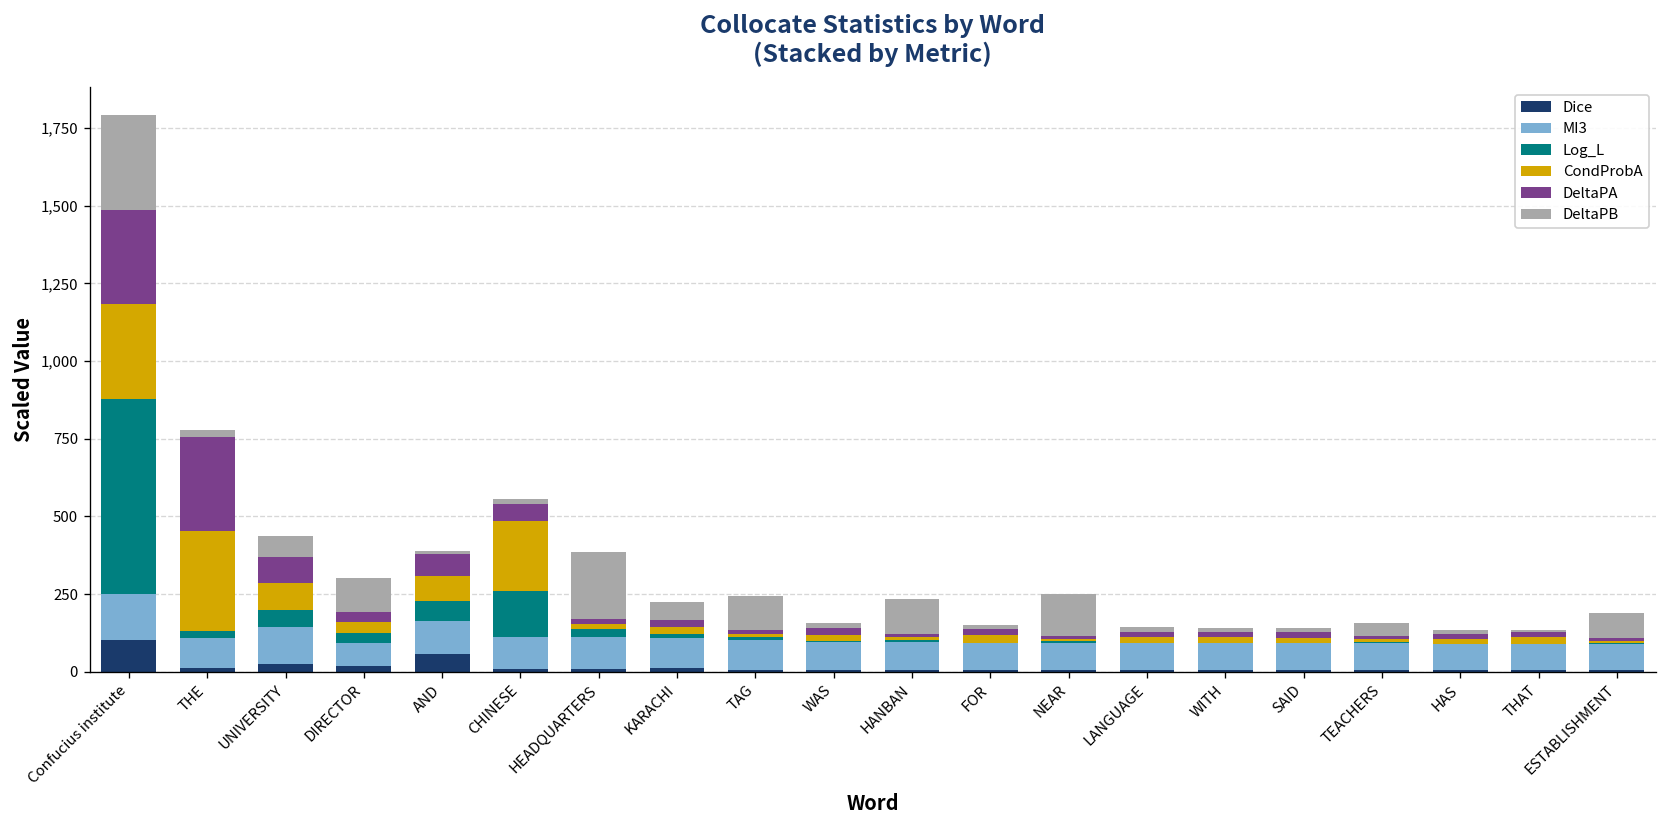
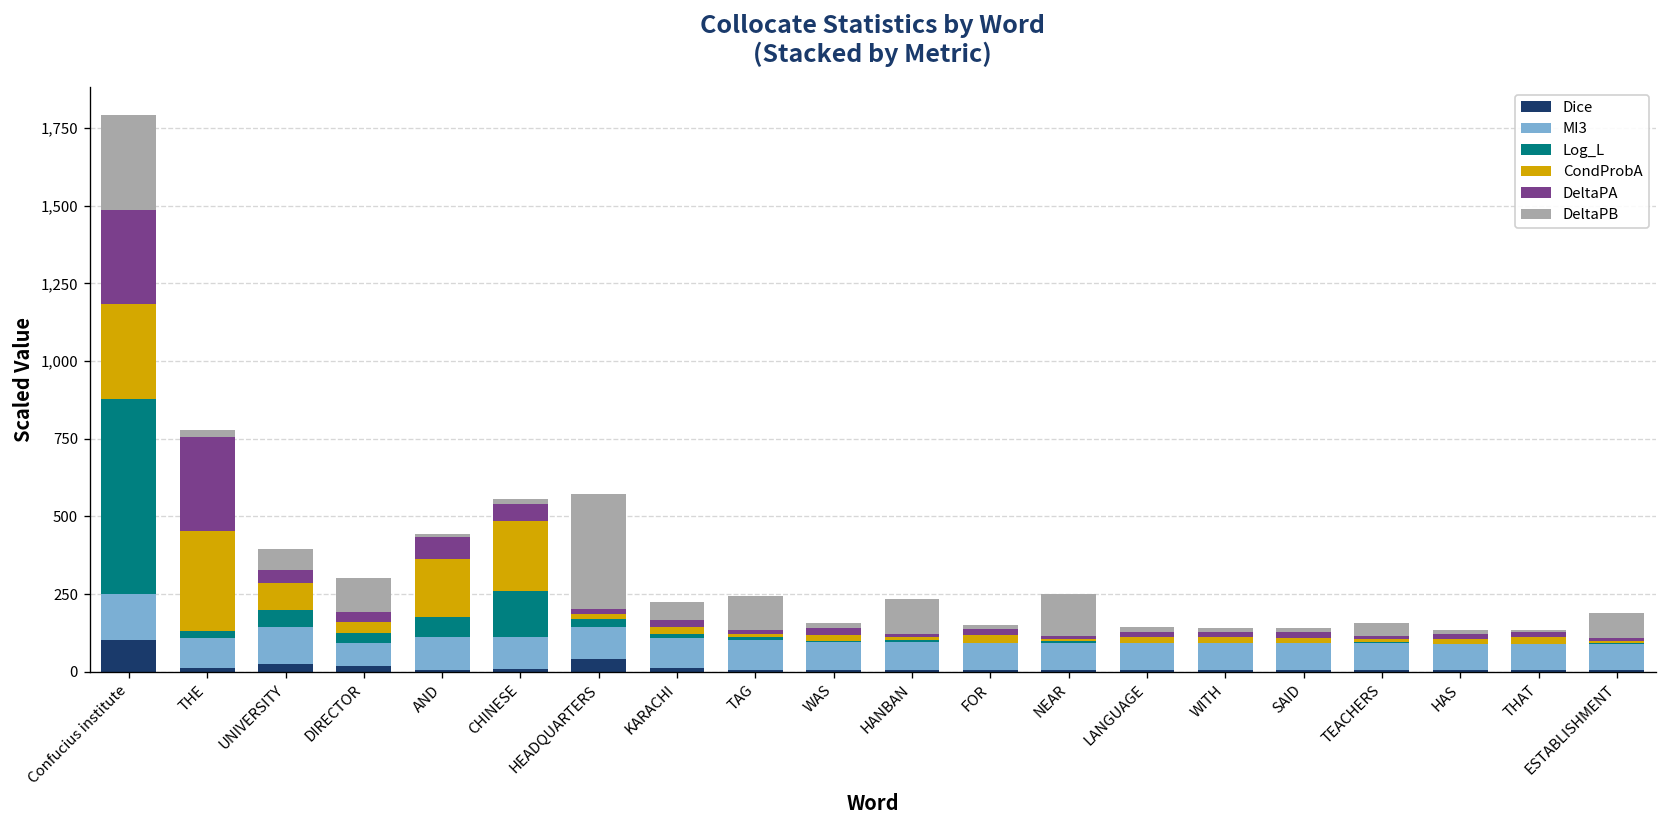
  {
    "Dice": {
      "Confucius institute": 100,
      "THE": 10,
      "UNIVERSITY": 30,
      "DIRECTOR": 20,
-     "AND": 60,
-     "HEADQUARTERS": 10,
+     "AND": 10,
+     "HEADQUARTERS": 40,
      "KARACHI": 10
    },
    "MI3": {
      "Confucius institute": 150,
      "THE": 100,
      "UNIVERSITY": 120,
      "DIRECTOR": 80,
      "AND": 110,
      "CHINESE": 100,
      "HEADQUARTERS": 100,
      "KARACHI": 100,
      "TAG": 90,
      "WAS": 90,
      "HANBAN": 90,
      "FOR": 90,
      "NEAR": 90,
      "LANGUAGE": 90,
      "WITH": 90,
      "SAID": 90,
      "TEACHERS": 90,
      "HAS": 80,
      "THAT": 80,
      "ESTABLISHMENT": 80
    },
    "Log_L": {
      "Confucius institute": 630,
      "THE": 20,
      "UNIVERSITY": 50,
      "DIRECTOR": 30,
      "AND": 60,
      "CHINESE": 150,
      "HEADQUARTERS": 20,
      "KARACHI": 10,
      "TAG": 10
    },
    "CondProbA": {
      "Confucius institute": 300,
      "THE": 320,
      "UNIVERSITY": 90,
      "DIRECTOR": 30,
-     "AND": 80,
+     "AND": 190,
      "CHINESE": 230,
      "HEADQUARTERS": 20,
      "KARACHI": 20,
      "TAG": 10,
      "WAS": 20,
      "FOR": 20,
      "LANGUAGE": 20,
      "WITH": 20,
      "SAID": 20,
      "TEACHERS": 10,
      "HAS": 20,
      "THAT": 20
    },
    "DeltaPA": {
      "Confucius institute": 300,
      "THE": 300,
-     "UNIVERSITY": 90,
+     "UNIVERSITY": 40,
      "DIRECTOR": 30,
      "AND": 70,
      "CHINESE": 50,
      "HEADQUARTERS": 20,
      "KARACHI": 20,
      "TAG": 10,
      "WAS": 20,
      "FOR": 20,
      "LANGUAGE": 20,
      "WITH": 20,
      "SAID": 20,
      "TEACHERS": 10,
      "HAS": 10,
      "THAT": 20
    },
    "DeltaPB": {
      "Confucius institute": 300,
      "THE": 20,
      "UNIVERSITY": 70,
      "DIRECTOR": 110,
      "AND": 10,
      "CHINESE": 20,
-     "HEADQUARTERS": 220,
+     "HEADQUARTERS": 370,
      "KARACHI": 60,
      "TAG": 110,
      "WAS": 20,
      "HANBAN": 110,
      "FOR": 10,
      "NEAR": 140,
      "LANGUAGE": 20,
      "WITH": 10,
      "SAID": 10,
      "TEACHERS": 40,
      "HAS": 20,
      "ESTABLISHMENT": 80
    }
  }
